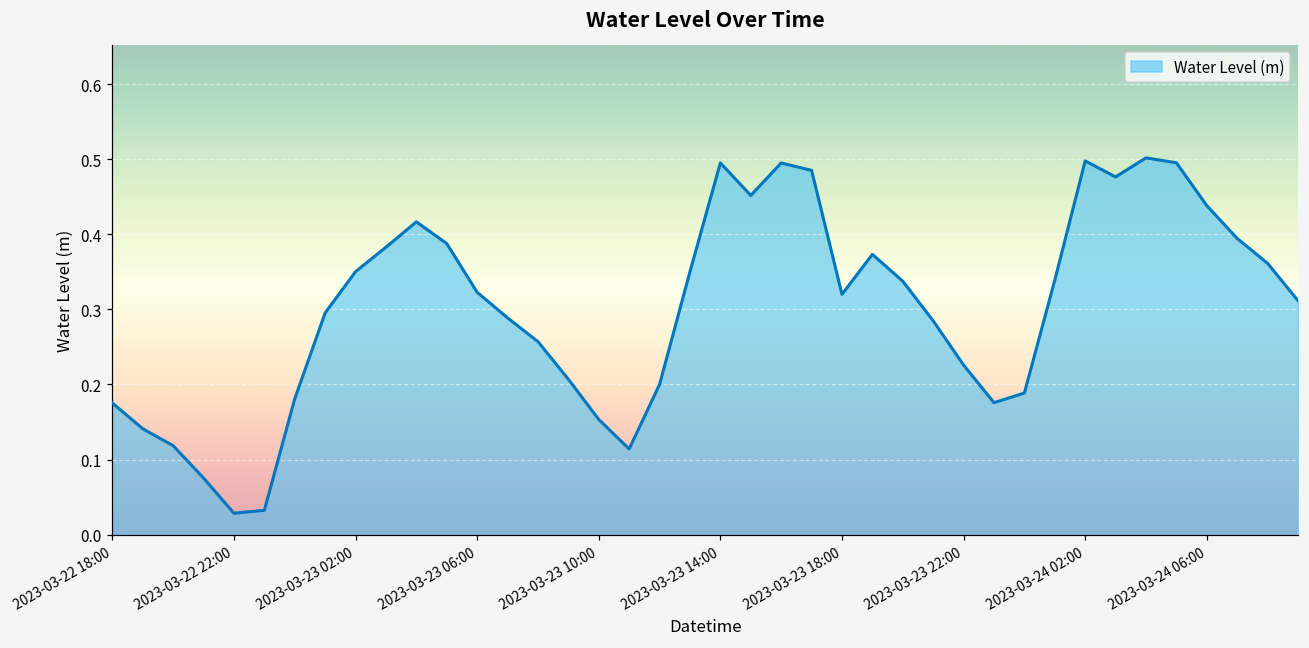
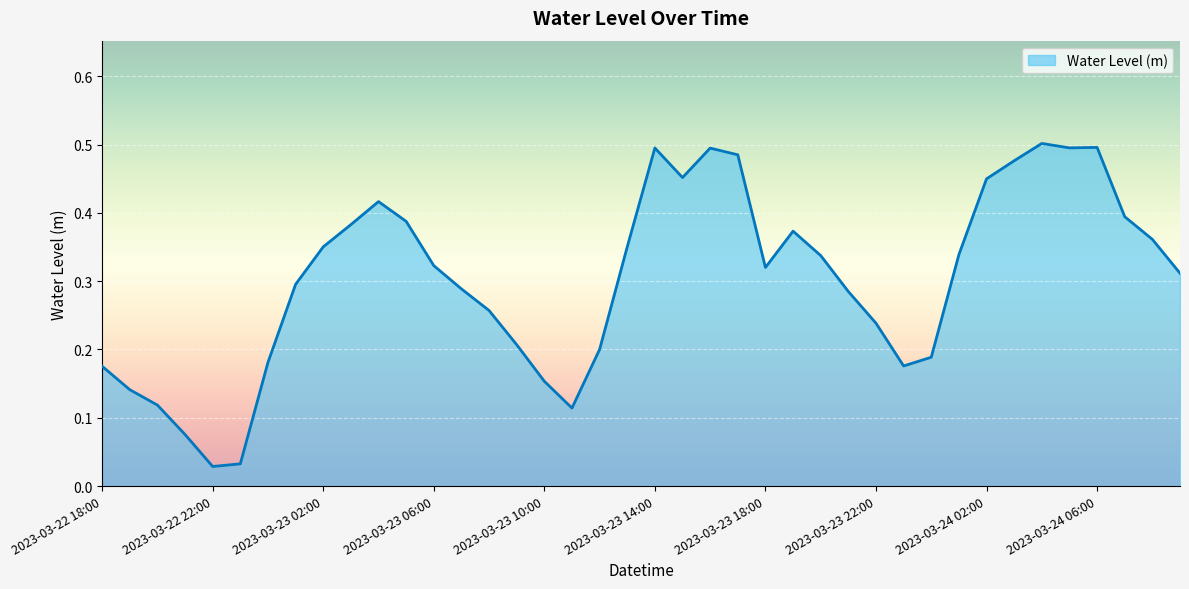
  {
    "2023-03-22 18:00": 0.18,
    "2023-03-22 22:00": 0.03,
    "2023-03-23 02:00": 0.35,
    "2023-03-23 06:00": 0.32,
    "2023-03-23 10:00": 0.15,
    "2023-03-23 14:00": 0.50,
    "2023-03-23 18:00": 0.32,
-   "2023-03-23 22:00": 0.23,
-   "2023-03-24 02:00": 0.50,
-   "2023-03-24 06:00": 0.44
+   "2023-03-23 22:00": 0.24,
+   "2023-03-24 02:00": 0.45,
+   "2023-03-24 06:00": 0.50
  }
